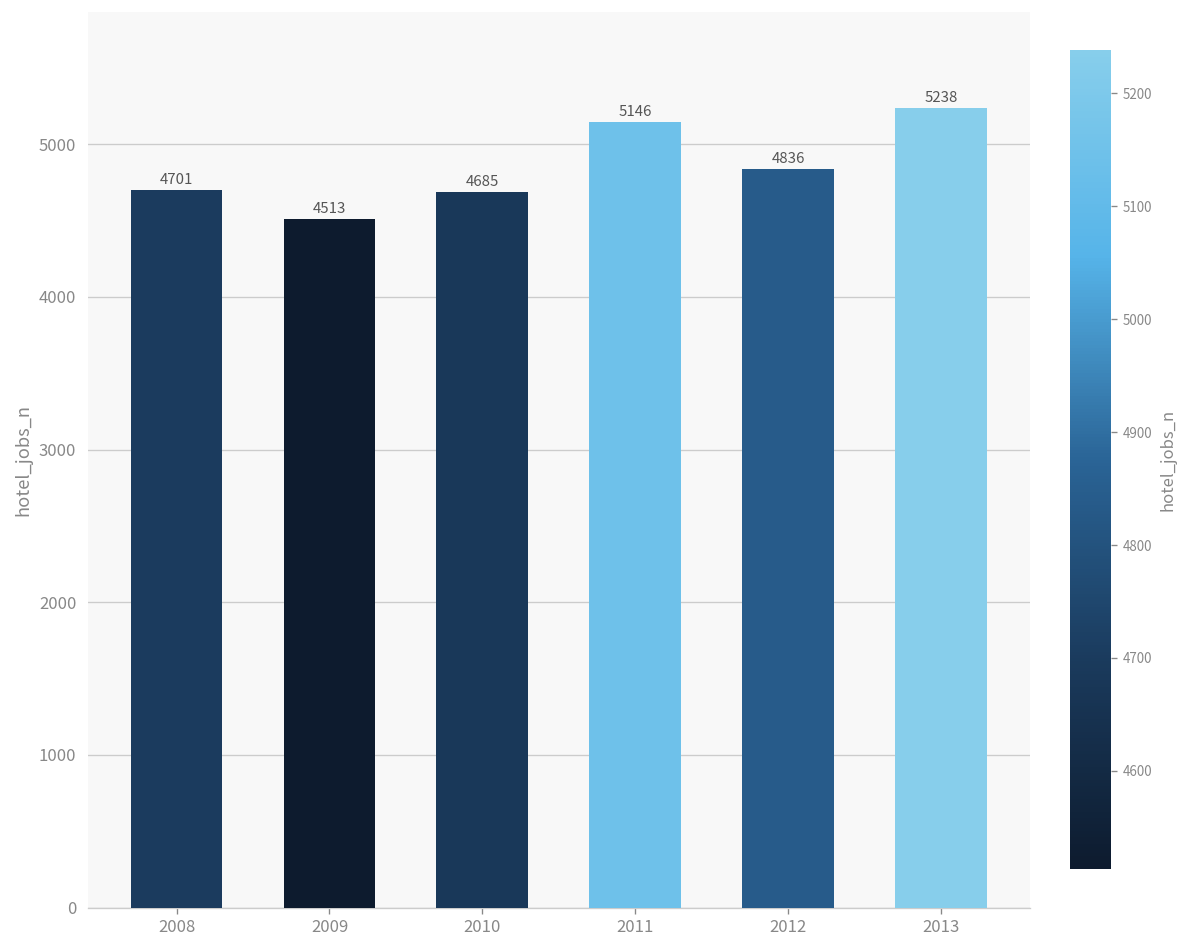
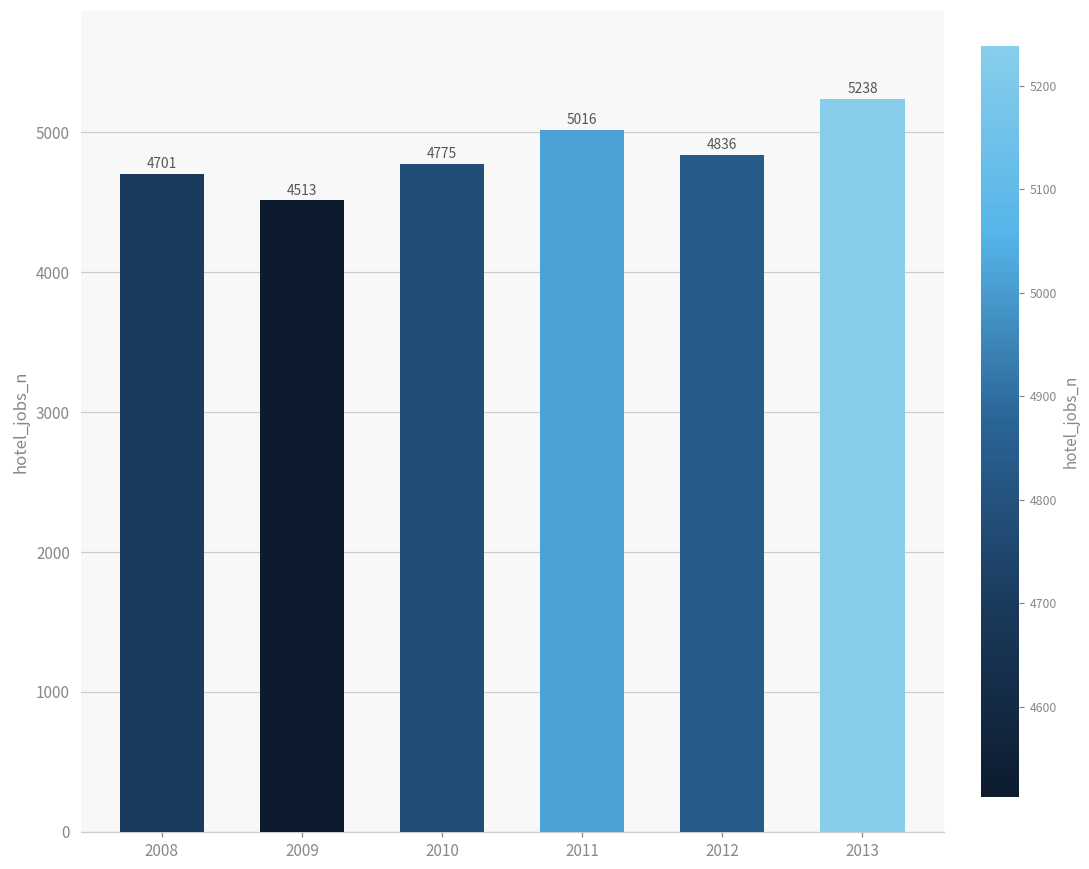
  {
    "2008": 4701,
    "2009": 4513,
-   "2010": 4685,
-   "2011": 5146,
+   "2010": 4775,
+   "2011": 5016,
    "2012": 4836,
    "2013": 5238
  }
